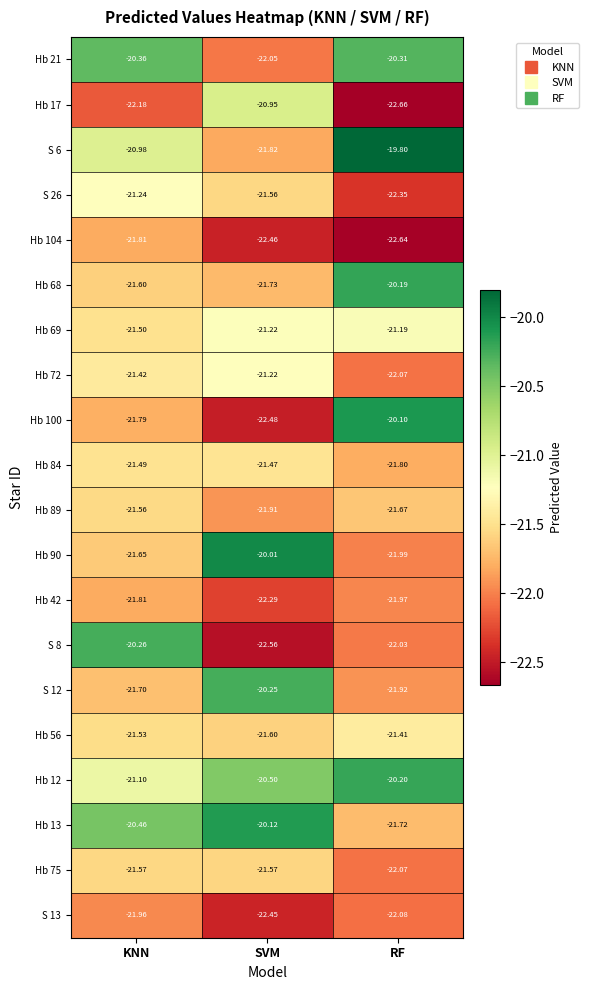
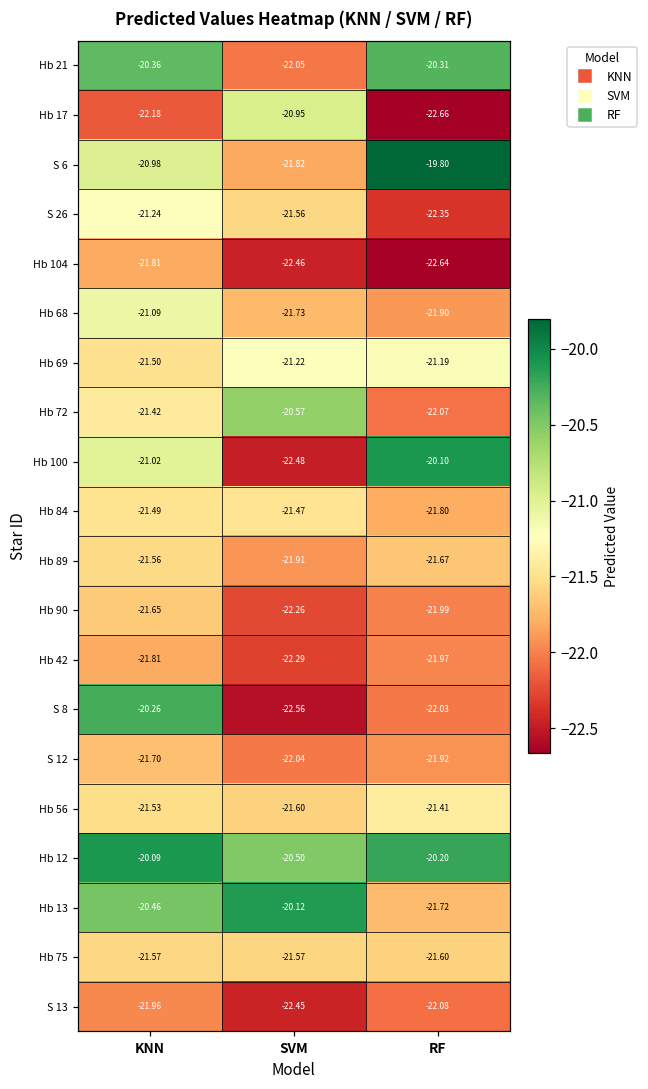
  {
    "Hb 21": {
      "KNN": -20.36,
      "SVM": -22.05,
      "RF": -20.31
    },
    "Hb 17": {
      "KNN": -22.18,
      "SVM": -20.95,
      "RF": -22.66
    },
    "S 6": {
      "KNN": -20.98,
      "SVM": -21.82,
      "RF": -19.80
    },
    "S 26": {
      "KNN": -21.24,
      "SVM": -21.56,
      "RF": -22.35
    },
    "Hb 104": {
      "KNN": -21.81,
      "SVM": -22.46,
      "RF": -22.64
    },
    "Hb 68": {
-     "KNN": -21.60,
+     "KNN": -21.09,
      "SVM": -21.73,
-     "RF": -20.19
+     "RF": -21.90
    },
    "Hb 69": {
      "KNN": -21.50,
      "SVM": -21.22,
      "RF": -21.19
    },
    "Hb 72": {
      "KNN": -21.42,
-     "SVM": -21.22,
+     "SVM": -20.57,
      "RF": -22.07
    },
    "Hb 100": {
-     "KNN": -21.79,
+     "KNN": -21.02,
      "SVM": -22.48,
      "RF": -20.10
    },
    "Hb 84": {
      "KNN": -21.49,
      "SVM": -21.47,
      "RF": -21.80
    },
    "Hb 89": {
      "KNN": -21.56,
      "SVM": -21.91,
      "RF": -21.67
    },
    "Hb 90": {
      "KNN": -21.65,
-     "SVM": -20.01,
+     "SVM": -22.26,
      "RF": -21.99
    },
    "Hb 42": {
      "KNN": -21.81,
      "SVM": -22.29,
      "RF": -21.97
    },
    "S 8": {
      "KNN": -20.26,
      "SVM": -22.56,
      "RF": -22.03
    },
    "S 12": {
      "KNN": -21.70,
-     "SVM": -20.25,
+     "SVM": -22.04,
      "RF": -21.92
    },
    "Hb 56": {
      "KNN": -21.53,
      "SVM": -21.60,
      "RF": -21.41
    },
    "Hb 12": {
-     "KNN": -21.10,
+     "KNN": -20.09,
      "SVM": -20.50,
      "RF": -20.20
    },
    "Hb 13": {
      "KNN": -20.46,
      "SVM": -20.12,
      "RF": -21.72
    },
    "Hb 75": {
      "KNN": -21.57,
      "SVM": -21.57,
-     "RF": -22.07
+     "RF": -21.60
    },
    "S 13": {
      "KNN": -21.96,
      "SVM": -22.45,
      "RF": -22.08
    }
  }
